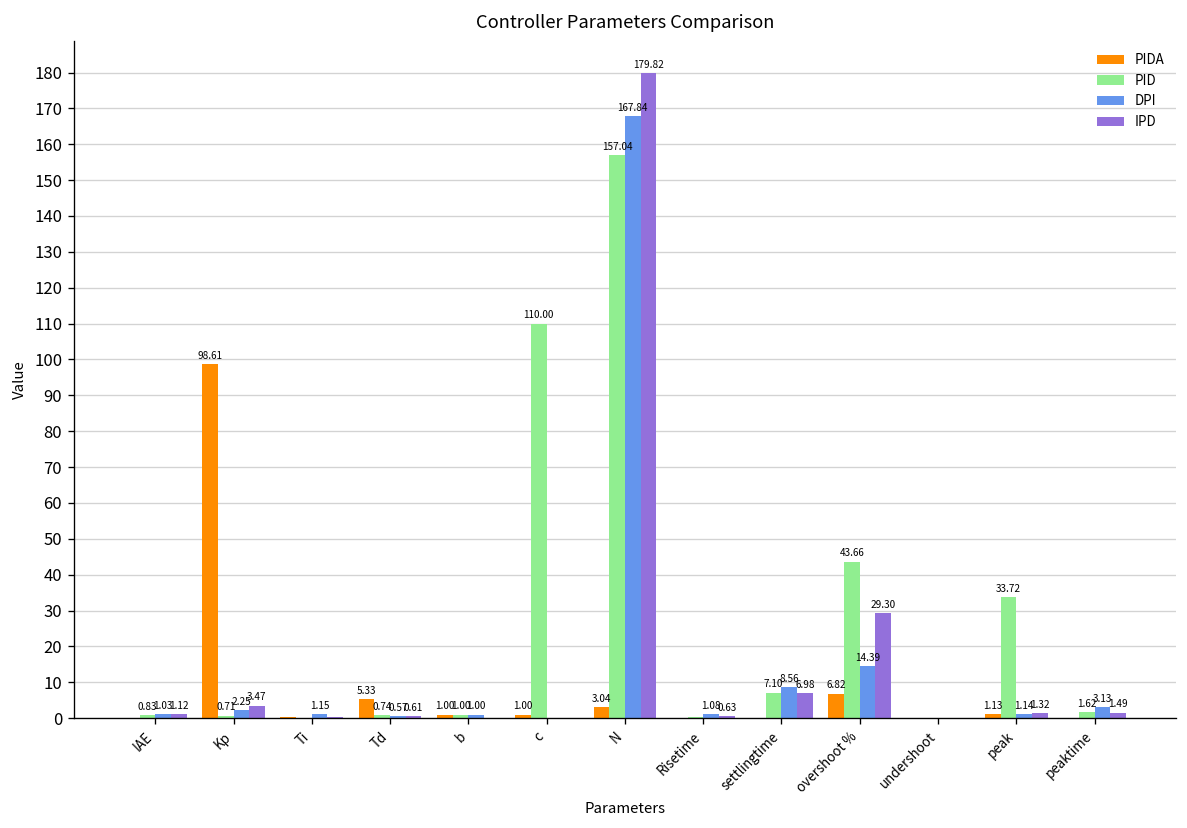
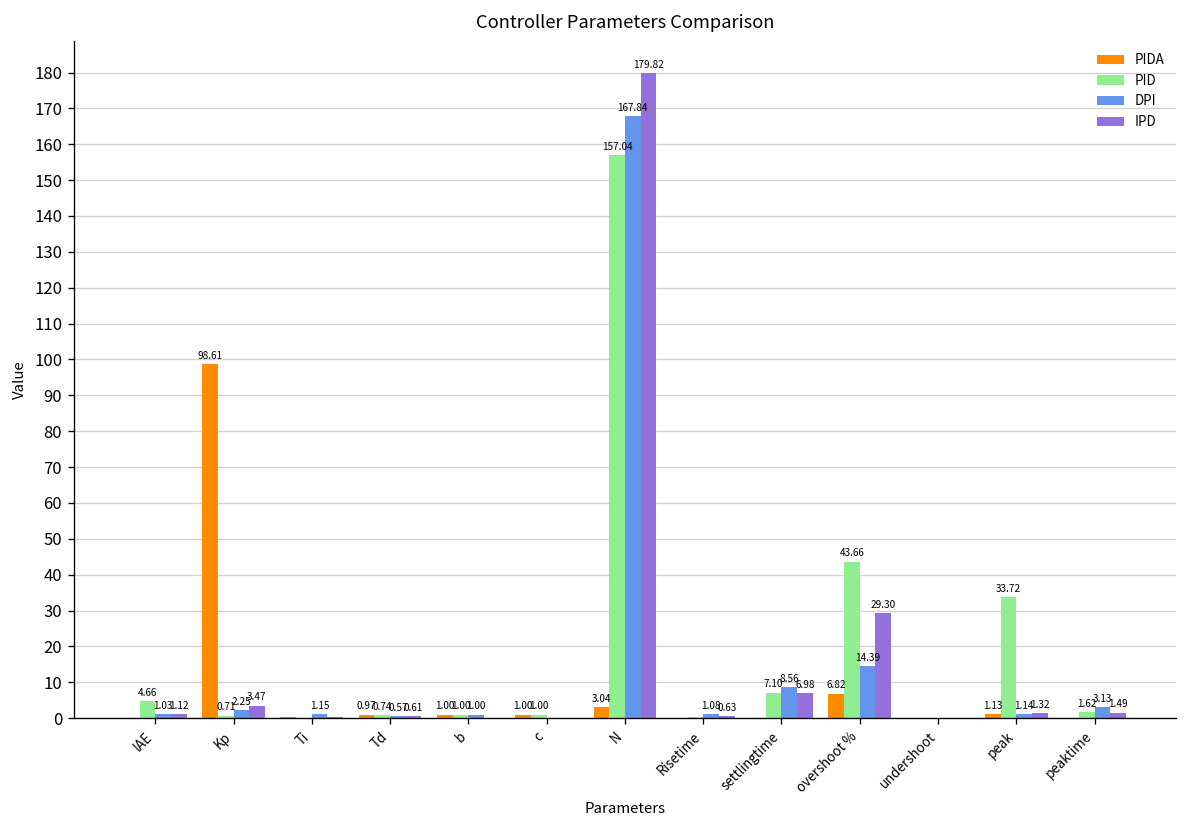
  {
    "PIDA": {
      "Kp": 98.61,
-     "Td": 5.33,
+     "Td": 0.97,
      "N": 3.04,
      "overshoot %": 6.82,
      "peak": 1.13
    },
    "PID": {
-     "IAE": 0.83,
+     "IAE": 4.66,
      "Kp": 0.71,
-     "c": 110.00,
+     "c": 1.00,
      "N": 157.04,
      "settlingtime": 7.10,
      "overshoot %": 43.66,
      "peak": 33.72,
      "peaktime": 1.62
    },
    "DPI": {
      "Kp": 2.25,
      "Ti": 1.15,
      "N": 167.84,
      "settlingtime": 8.56,
      "overshoot %": 14.39,
      "peaktime": 3.13
    },
    "IPD": {
      "Kp": 3.47,
      "N": 179.82,
      "settlingtime": 6.98,
      "overshoot %": 29.30,
      "peaktime": 1.49
    }
  }
